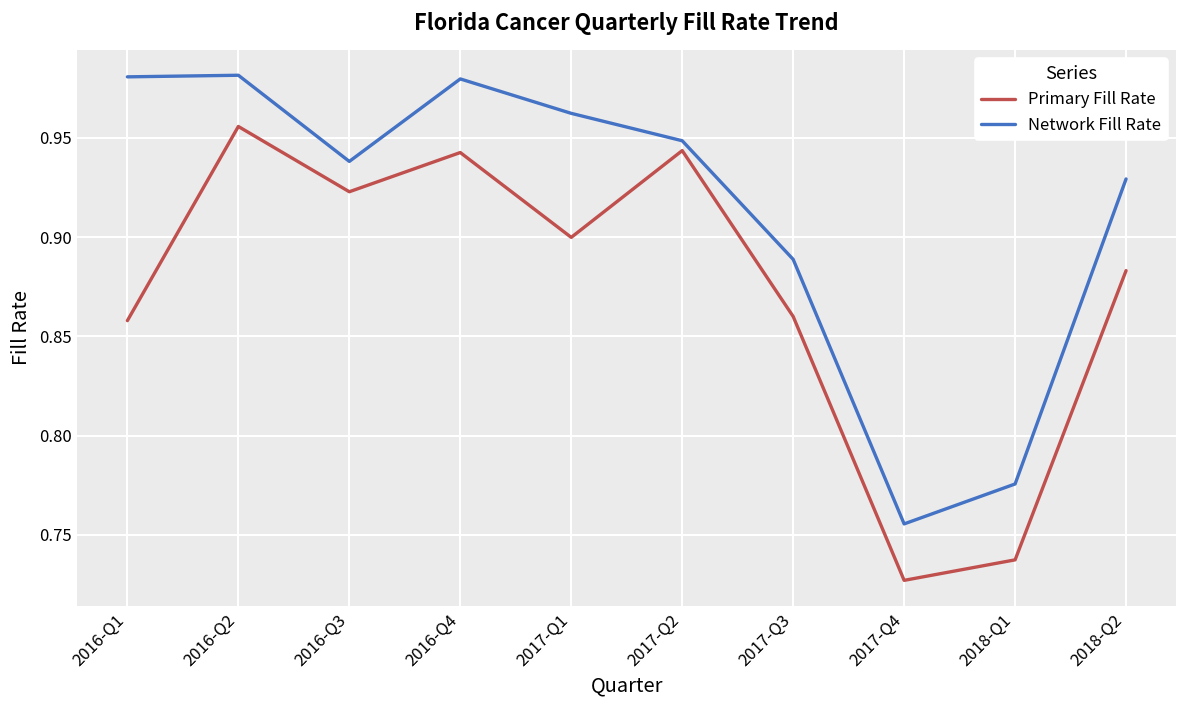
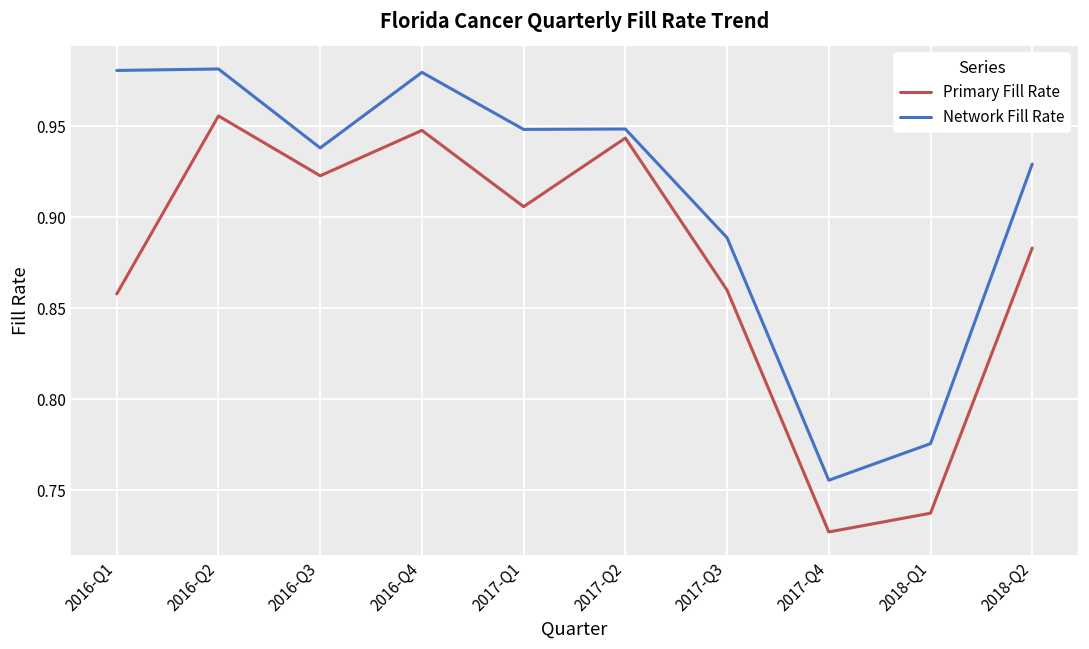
  {
    "Primary Fill Rate": {
      "2016-Q1": 0.858,
      "2016-Q2": 0.956,
      "2016-Q3": 0.923,
-     "2016-Q4": 0.943,
-     "2017-Q1": 0.900,
+     "2016-Q4": 0.948,
+     "2017-Q1": 0.906,
      "2017-Q2": 0.944,
      "2017-Q3": 0.860,
      "2017-Q4": 0.727,
      "2018-Q1": 0.737,
      "2018-Q2": 0.883
    },
    "Network Fill Rate": {
      "2016-Q1": 0.981,
      "2016-Q2": 0.982,
      "2016-Q3": 0.938,
      "2016-Q4": 0.980,
-     "2017-Q1": 0.962,
+     "2017-Q1": 0.948,
      "2017-Q2": 0.949,
      "2017-Q3": 0.889,
      "2017-Q4": 0.756,
      "2018-Q1": 0.776,
      "2018-Q2": 0.929
    }
  }
